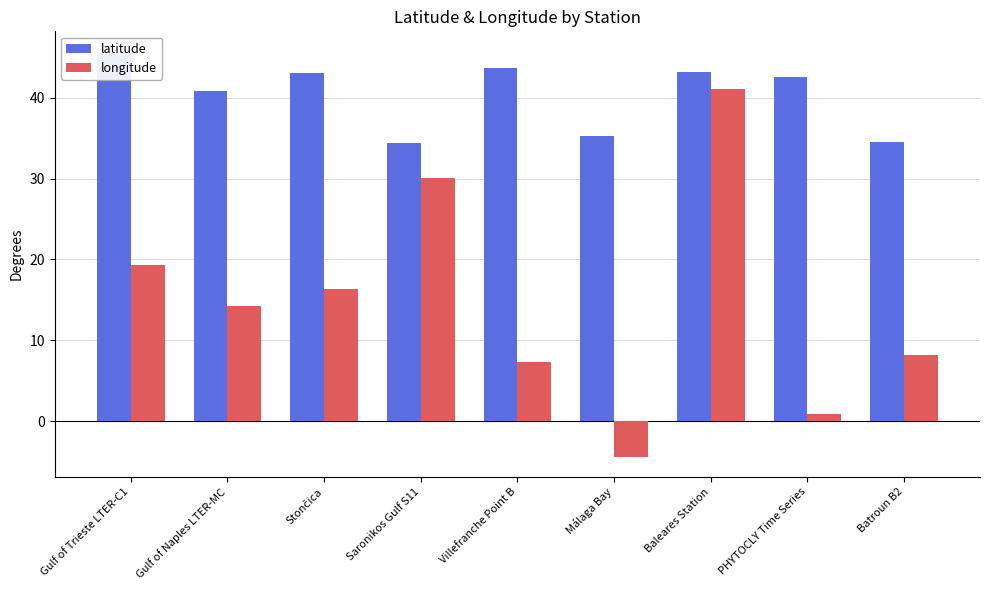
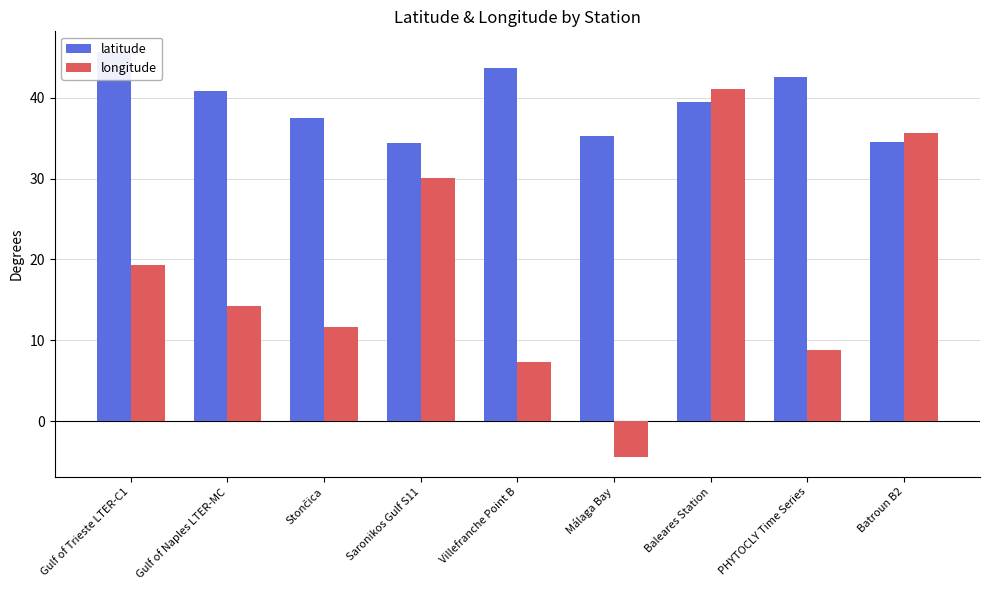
  {
    "latitude": {
      "Gulf of Naples LTER-MC": 41,
-     "Stončica": 43,
+     "Stončica": 37,
      "Saronikos Gulf S11": 34,
      "Villefranche Point B": 44,
      "Málaga Bay": 35,
-     "Baleares Station": 43,
+     "Baleares Station": 39,
      "PHYTOCLY Time Series": 43,
      "Batroun B2": 34
    },
    "longitude": {
      "Gulf of Trieste LTER-C1": 19,
      "Gulf of Naples LTER-MC": 14,
-     "Stončica": 16,
+     "Stončica": 12,
      "Saronikos Gulf S11": 30,
      "Villefranche Point B": 7,
      "Málaga Bay": -4,
      "Baleares Station": 41,
-     "PHYTOCLY Time Series": 1,
-     "Batroun B2": 8
+     "PHYTOCLY Time Series": 9,
+     "Batroun B2": 36
    }
  }
